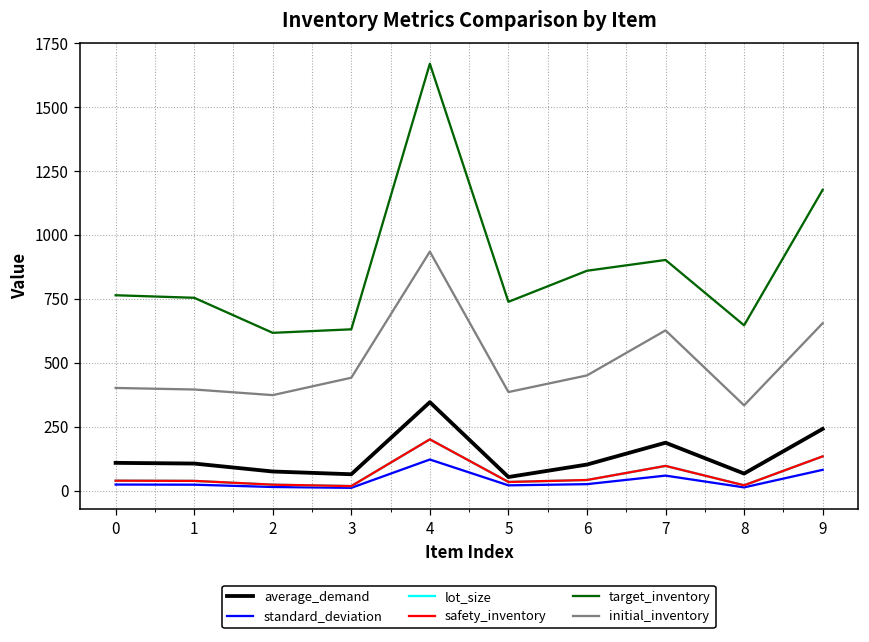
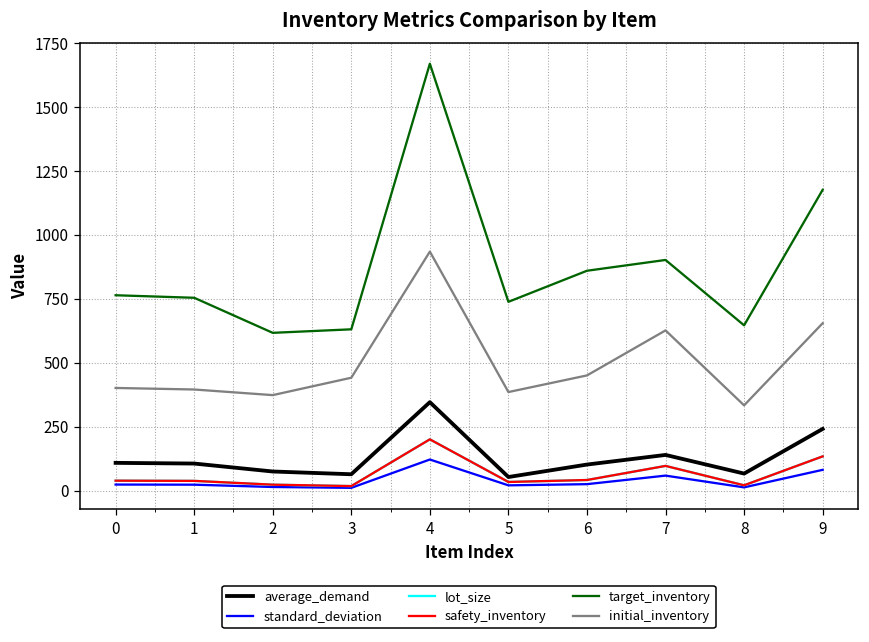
  {
    "average_demand": {
      "0": 110,
      "1": 110,
      "2": 70,
      "3": 60,
      "4": 350,
      "5": 50,
      "6": 100,
-     "7": 190,
+     "7": 140,
      "8": 70,
      "9": 240
    },
    "standard_deviation": {
      "0": 20,
      "1": 20,
      "4": 120,
      "5": 20,
      "6": 20,
      "7": 60,
      "9": 80
    },
    "safety_inventory": {
      "0": 40,
      "1": 40,
      "4": 200,
      "5": 30,
      "6": 40,
      "7": 100,
      "9": 130
    },
    "target_inventory": {
      "0": 760,
      "1": 750,
      "2": 620,
      "3": 630,
      "4": 1670,
      "5": 740,
      "6": 860,
      "7": 900,
      "8": 650,
      "9": 1180
    },
    "initial_inventory": {
      "0": 400,
      "1": 400,
      "2": 370,
      "3": 440,
      "4": 930,
      "5": 390,
      "6": 450,
      "7": 630,
      "8": 330,
      "9": 650
    }
  }
